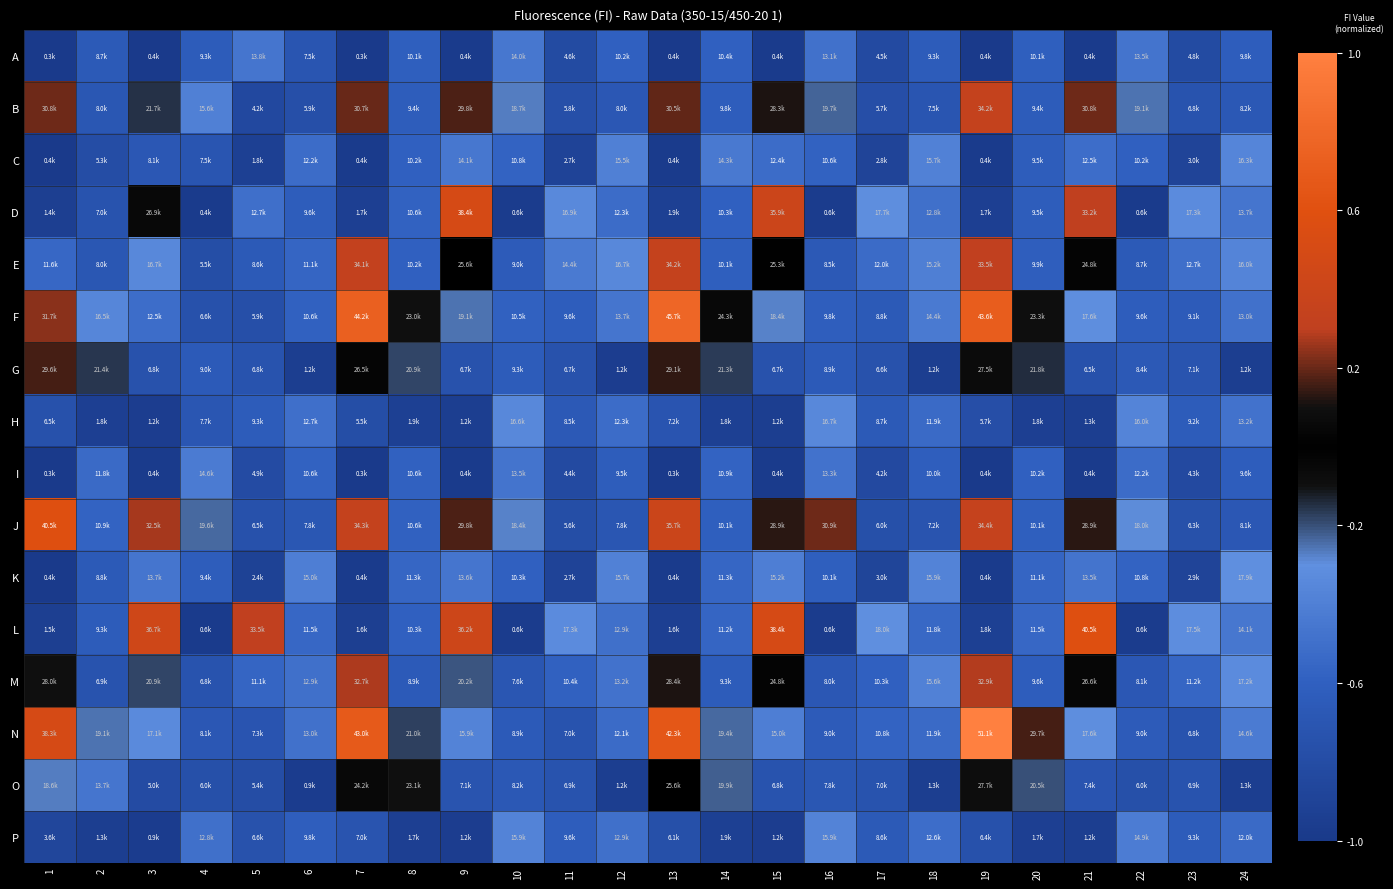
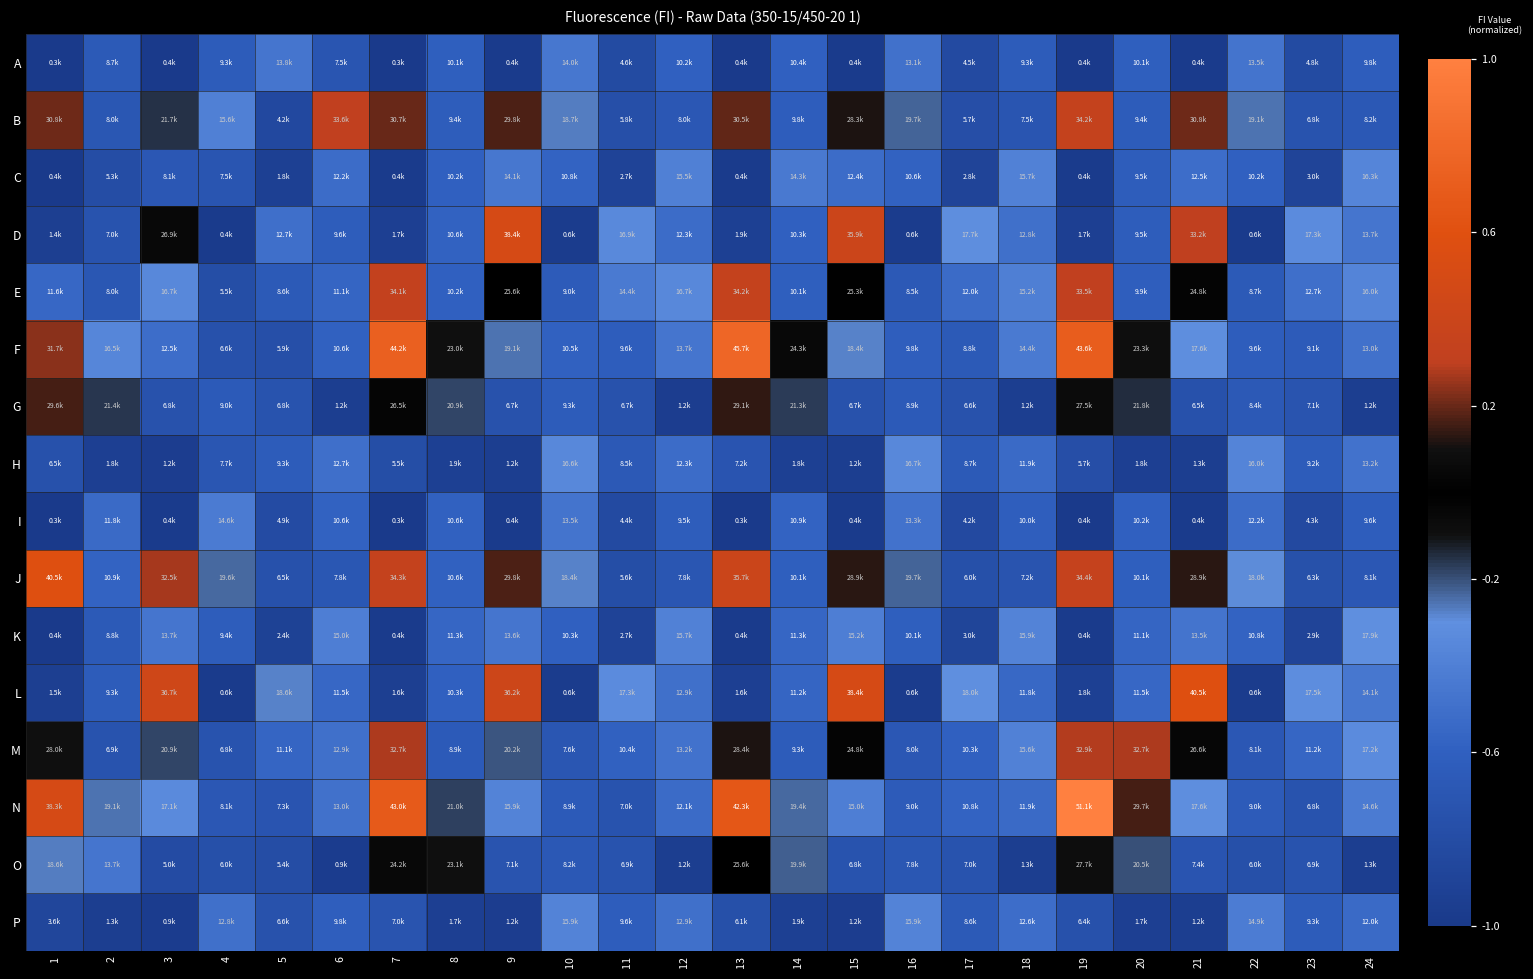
  {
    "B": {
      "1": "30.8k",
      "2": "8.0k",
      "3": "21.7k",
      "4": "15.6k",
      "5": "4.2k",
-     "6": "5.9k",
+     "6": "33.6k",
      "7": "30.7k",
      "8": "9.4k",
      "9": "29.8k",
      "10": "18.7k",
      "11": "5.8k",
      "12": "8.0k",
      "13": "30.5k",
      "14": "9.8k",
      "15": "28.3k",
      "16": "19.7k",
      "17": "5.7k",
      "18": "7.5k",
      "19": "34.2k",
      "20": "9.4k",
      "21": "30.8k",
      "22": "19.1k",
      "23": "6.8k",
      "24": "8.2k"
    },
    "J": {
      "1": "40.5k",
      "2": "10.9k",
      "3": "32.5k",
      "4": "19.6k",
      "5": "6.5k",
      "6": "7.8k",
      "7": "34.3k",
      "8": "10.6k",
      "9": "29.8k",
      "10": "18.4k",
      "11": "5.6k",
      "12": "7.8k",
      "13": "35.7k",
      "14": "10.1k",
      "15": "28.9k",
-     "16": "30.9k",
+     "16": "19.7k",
      "17": "6.0k",
      "18": "7.2k",
      "19": "34.4k",
      "20": "10.1k",
      "21": "28.9k",
      "22": "18.0k",
      "23": "6.3k",
      "24": "8.1k"
    },
    "L": {
      "1": "1.5k",
      "2": "9.3k",
      "3": "36.7k",
      "4": "0.6k",
-     "5": "33.5k",
+     "5": "18.6k",
      "6": "11.5k",
      "7": "1.6k",
      "8": "10.3k",
      "9": "36.2k",
      "10": "0.6k",
      "11": "17.3k",
      "12": "12.9k",
      "13": "1.6k",
      "14": "11.2k",
      "15": "38.4k",
      "16": "0.6k",
      "17": "18.0k",
      "18": "11.8k",
      "19": "1.8k",
      "20": "11.5k",
      "21": "40.5k",
      "22": "0.6k",
      "23": "17.5k",
      "24": "14.1k"
    },
    "M": {
      "1": "28.0k",
      "2": "6.9k",
      "3": "20.9k",
      "4": "6.8k",
      "5": "11.1k",
      "6": "12.9k",
      "7": "32.7k",
      "8": "8.9k",
      "9": "20.2k",
      "10": "7.6k",
      "11": "10.4k",
      "12": "13.2k",
      "13": "28.4k",
      "14": "9.3k",
      "15": "24.8k",
      "16": "8.0k",
      "17": "10.3k",
      "18": "15.6k",
      "19": "32.9k",
-     "20": "9.6k",
+     "20": "32.7k",
      "21": "26.6k",
      "22": "8.1k",
      "23": "11.2k",
      "24": "17.2k"
    }
  }
